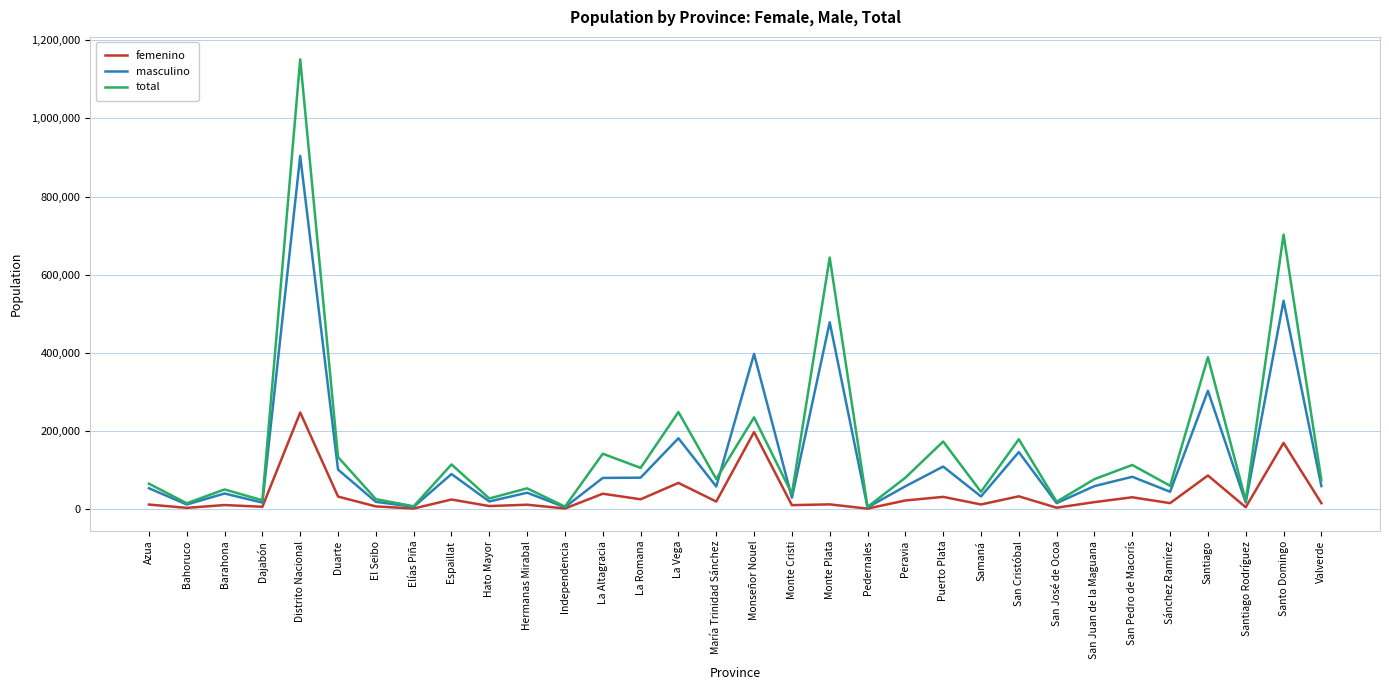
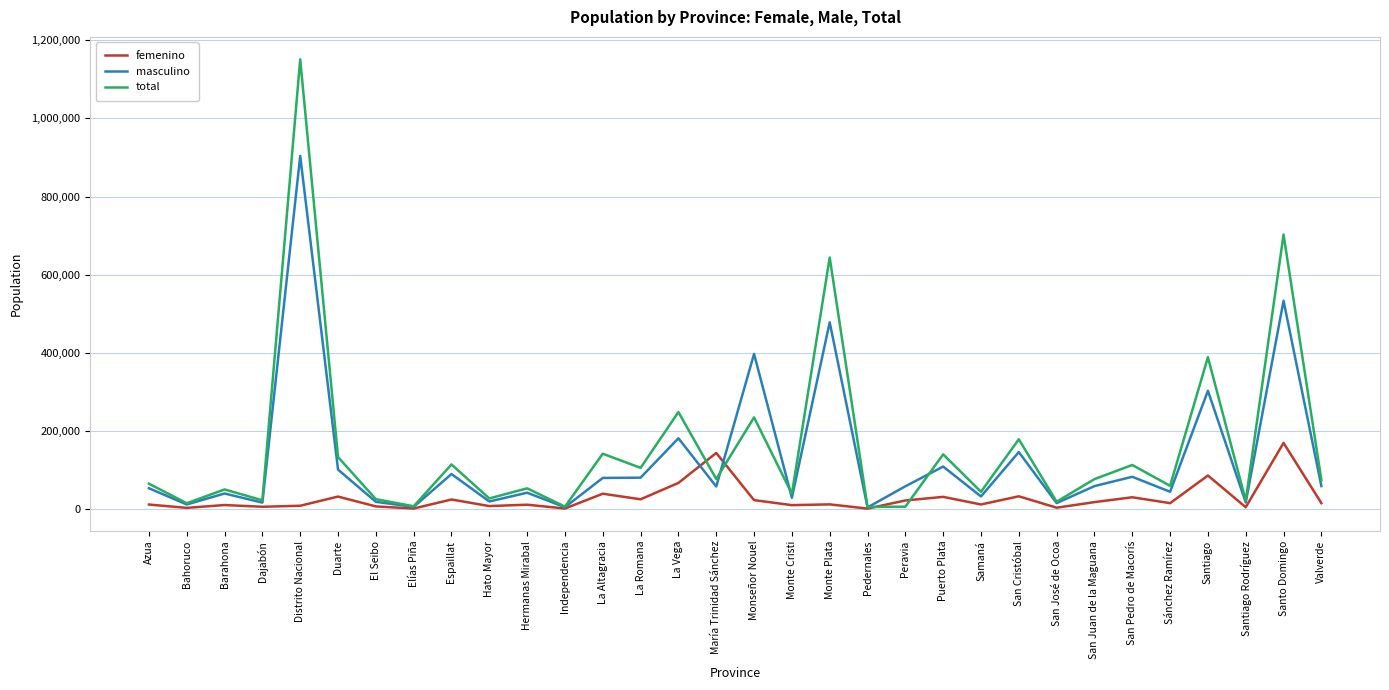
  {
    "femenino": {
      "Azua": "10,000",
      "Bahoruco": "0",
      "Barahona": "10,000",
      "Dajabón": "10,000",
-     "Distrito Nacional": "250,000",
+     "Distrito Nacional": "10,000",
      "Duarte": "30,000",
      "El Seibo": "10,000",
      "Espaillat": "20,000",
      "Hato Mayor": "10,000",
      "Hermanas Mirabal": "10,000",
      "La Altagracia": "40,000",
      "La Romana": "30,000",
      "La Vega": "70,000",
-     "María Trinidad Sánchez": "20,000",
-     "Monseñor Nouel": "200,000",
+     "María Trinidad Sánchez": "140,000",
+     "Monseñor Nouel": "20,000",
      "Monte Cristi": "10,000",
      "Monte Plata": "10,000",
      "Peravia": "20,000",
      "Puerto Plata": "30,000",
      "Samaná": "10,000",
      "San Cristóbal": "30,000",
      "San José de Ocoa": "0",
      "San Juan de la Maguana": "20,000",
      "San Pedro de Macorís": "30,000",
      "Sánchez Ramírez": "20,000",
      "Santiago": "90,000",
      "Santiago Rodríguez": "0",
      "Santo Domingo": "170,000",
      "Valverde": "20,000"
    },
    "masculino": {
      "Azua": "50,000",
      "Barahona": "40,000",
      "Distrito Nacional": "900,000",
      "Duarte": "100,000",
      "El Seibo": "20,000",
      "Espaillat": "90,000",
      "Hato Mayor": "20,000",
      "Hermanas Mirabal": "40,000",
      "La Altagracia": "80,000",
      "La Romana": "80,000",
      "La Vega": "180,000",
      "María Trinidad Sánchez": "60,000",
      "Monseñor Nouel": "400,000",
      "Monte Cristi": "30,000",
      "Monte Plata": "480,000",
      "Peravia": "60,000",
      "Puerto Plata": "110,000",
      "Samaná": "30,000",
      "San Cristóbal": "150,000",
      "San Juan de la Maguana": "60,000",
      "San Pedro de Macorís": "80,000",
      "Sánchez Ramírez": "40,000",
      "Santiago": "300,000",
      "Santo Domingo": "530,000",
      "Valverde": "60,000"
    },
    "total": {
      "Azua": "60,000",
      "Barahona": "50,000",
      "Distrito Nacional": "1,150,000",
      "Duarte": "130,000",
      "El Seibo": "30,000",
      "Espaillat": "110,000",
      "Hato Mayor": "30,000",
      "Hermanas Mirabal": "50,000",
      "La Altagracia": "140,000",
      "La Romana": "110,000",
      "La Vega": "250,000",
      "María Trinidad Sánchez": "80,000",
      "Monseñor Nouel": "230,000",
      "Monte Cristi": "40,000",
      "Monte Plata": "640,000",
-     "Peravia": "80,000",
-     "Puerto Plata": "170,000",
+     "Peravia": "10,000",
+     "Puerto Plata": "140,000",
      "Samaná": "40,000",
      "San Cristóbal": "180,000",
      "San Juan de la Maguana": "80,000",
      "San Pedro de Macorís": "110,000",
      "Sánchez Ramírez": "60,000",
      "Santiago": "390,000",
      "Santo Domingo": "700,000",
      "Valverde": "70,000"
    }
  }
